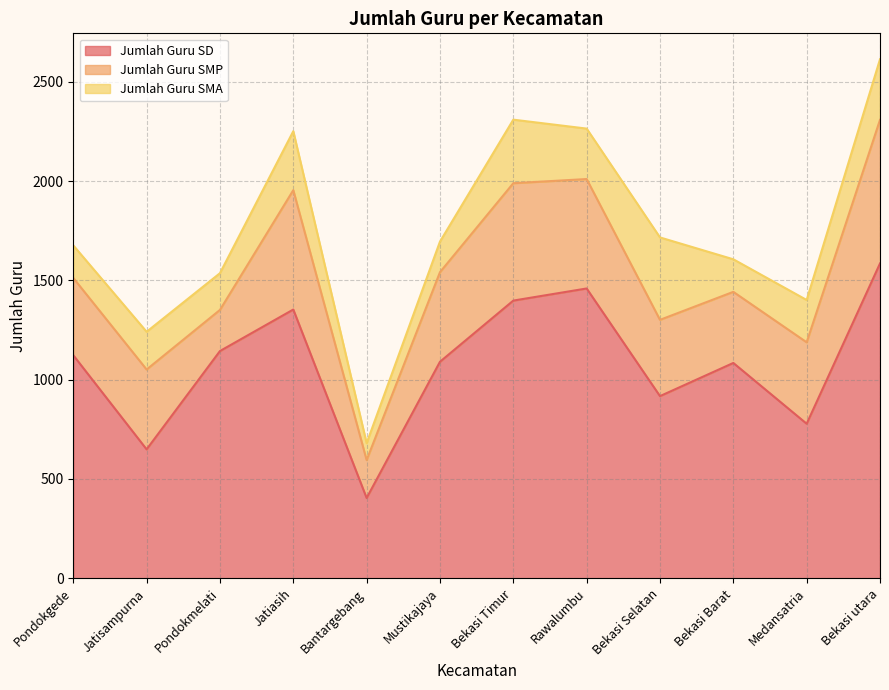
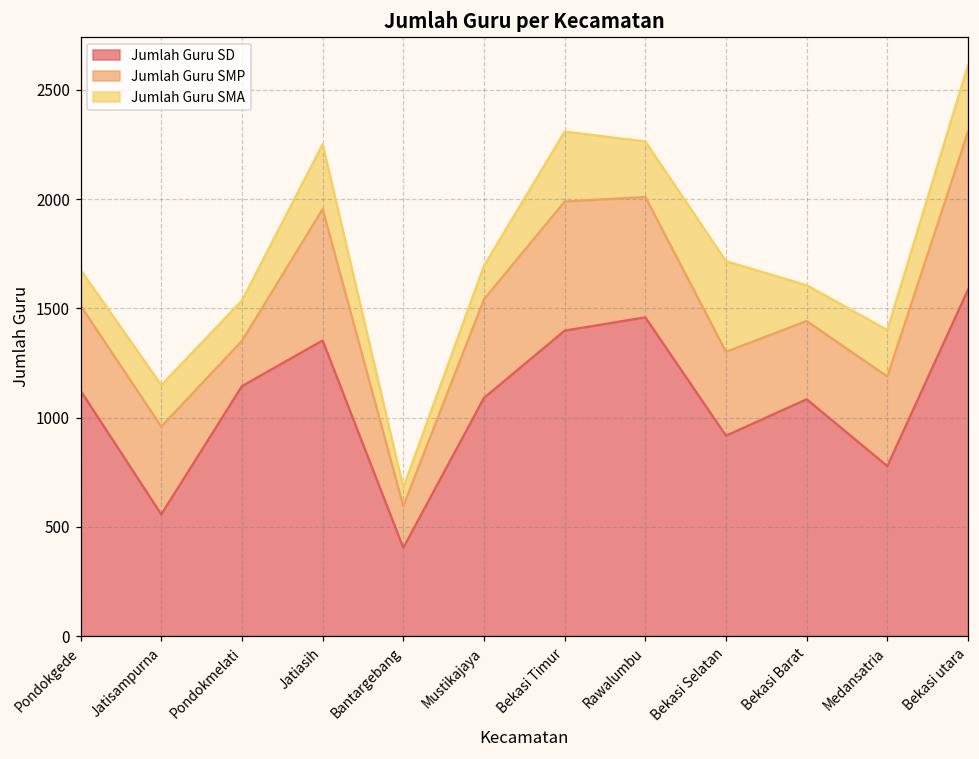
  {
    "Jumlah Guru SD": {
      "Pondokgede": 1120,
-     "Jatisampurna": 650,
+     "Jatisampurna": 560,
      "Pondokmelati": 1140,
      "Jatiasih": 1350,
      "Bantargebang": 400,
      "Mustikajaya": 1090,
      "Bekasi Timur": 1400,
      "Rawalumbu": 1460,
      "Bekasi Selatan": 920,
      "Bekasi Barat": 1080,
      "Medansatria": 780,
      "Bekasi utara": 1590
    }
  }
